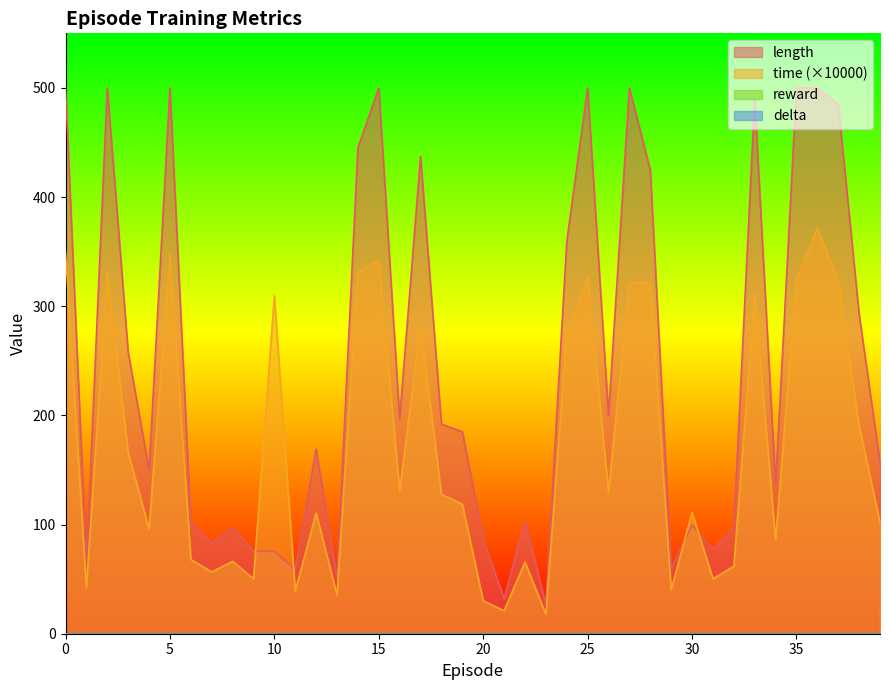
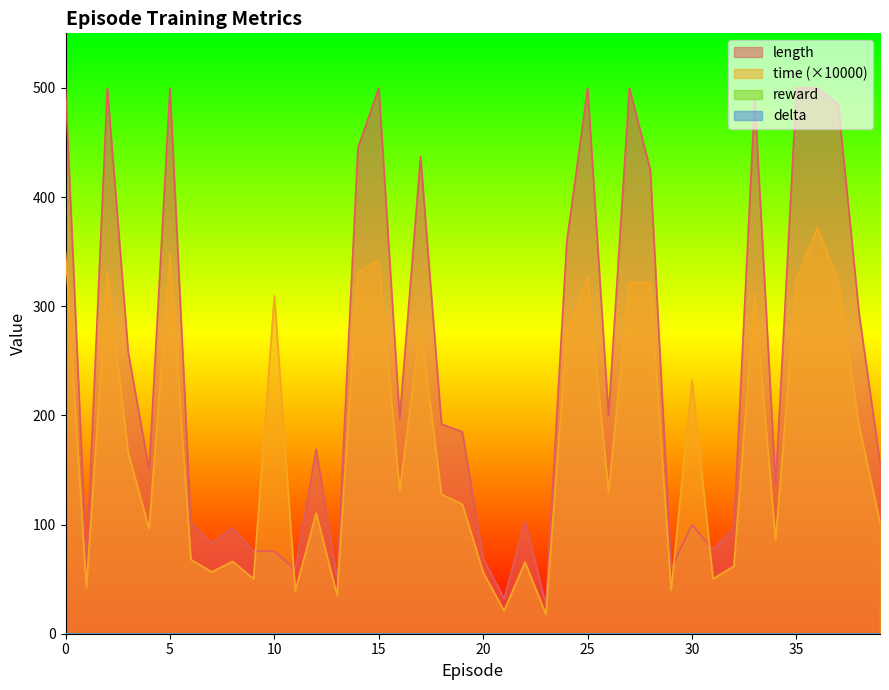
  {
    "length": {
      "0": 500,
      "5": 500,
      "10": 75,
      "15": 500,
-     "20": 87,
+     "20": 69,
      "25": 500,
      "30": 100
    },
    "time (×10000)": {
      "0": 350,
      "5": 348,
      "10": 310,
      "15": 342,
-     "20": 30,
+     "20": 56,
      "25": 327,
-     "30": 111,
+     "30": 233,
      "35": 325
    },
    "delta": {
      "0": 0,
      "5": 0,
      "10": 0,
      "15": 0,
      "20": 0,
      "25": 0,
      "30": 0,
      "35": 0
    }
  }
